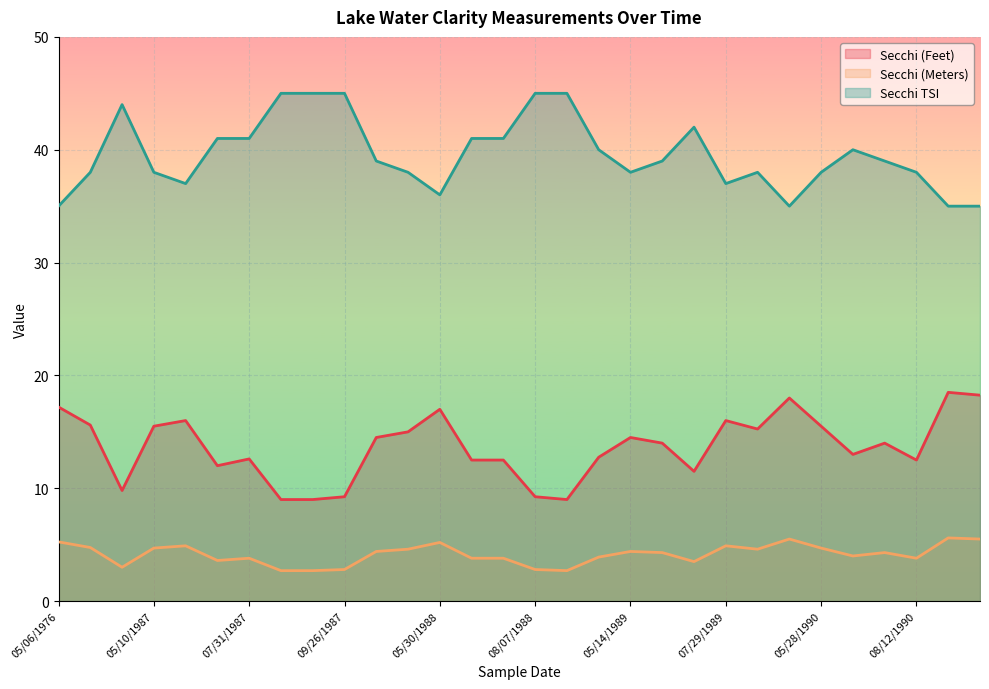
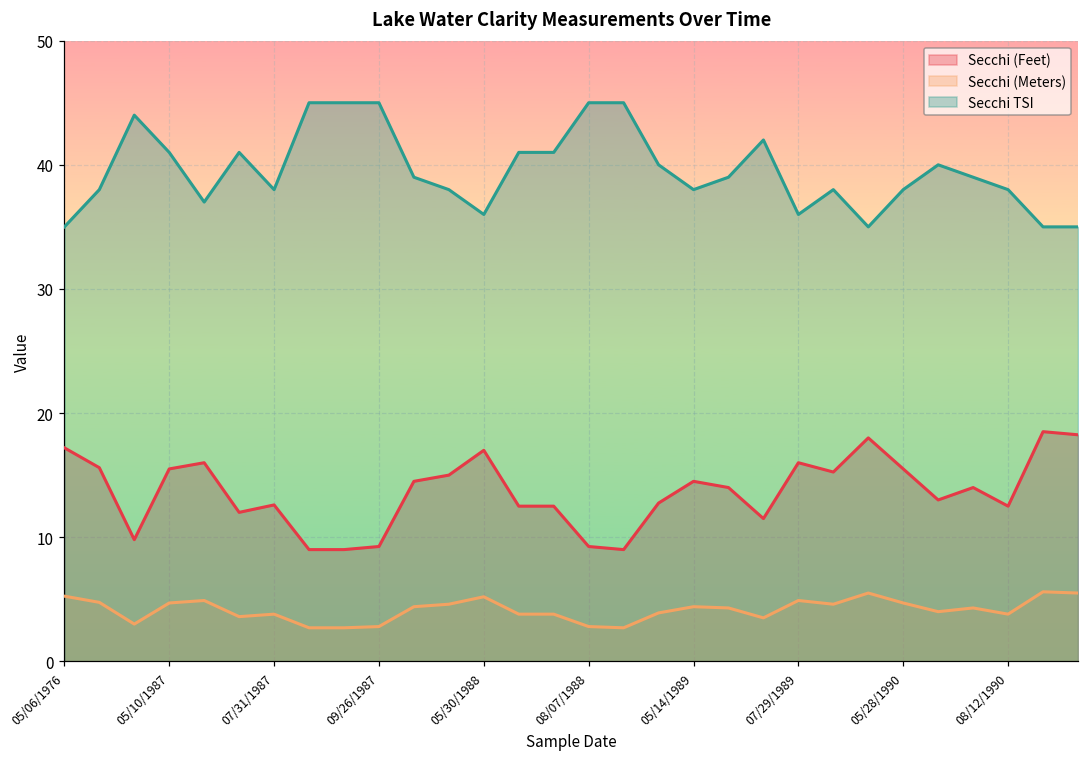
  {
    "Secchi TSI": {
      "05/06/1976": 35,
-     "05/10/1987": 38,
-     "07/31/1987": 41,
+     "05/10/1987": 41,
+     "07/31/1987": 38,
      "09/26/1987": 45,
      "05/30/1988": 36,
      "08/07/1988": 45,
      "05/14/1989": 38,
-     "07/29/1989": 37,
+     "07/29/1989": 36,
      "05/28/1990": 38,
      "08/12/1990": 38
    }
  }
